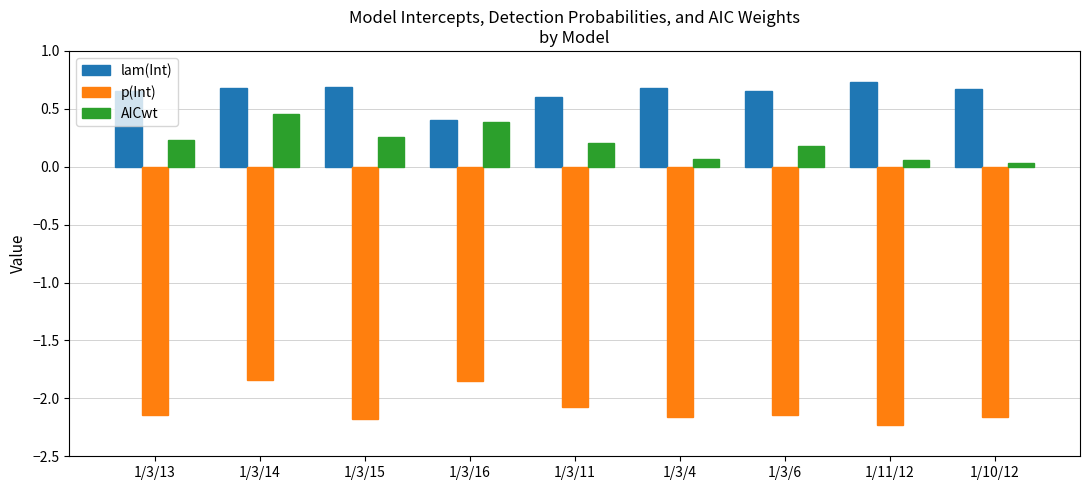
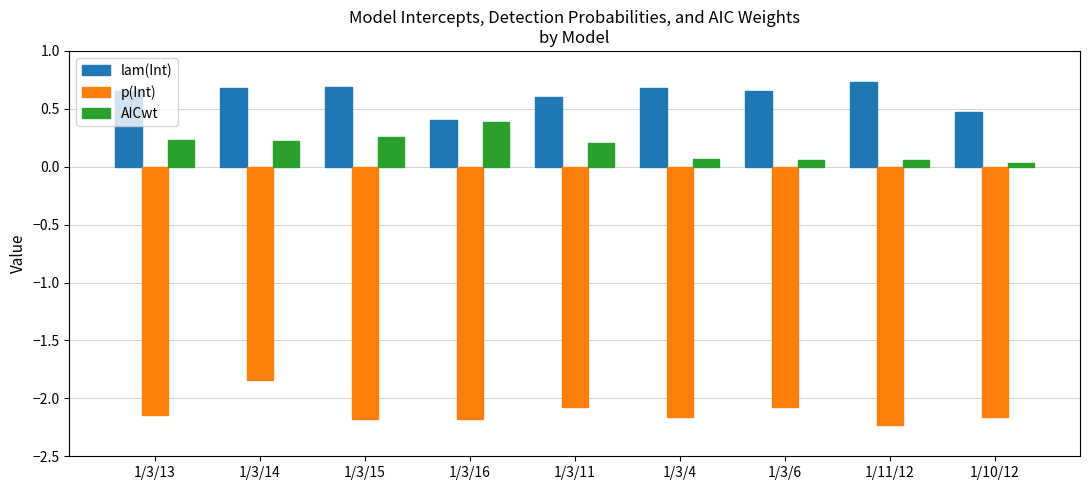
  {
    "lam(Int)": {
      "1/3/14": 0.68,
      "1/3/15": 0.69,
      "1/3/16": 0.40,
      "1/3/11": 0.60,
      "1/3/4": 0.68,
      "1/3/6": 0.66,
      "1/11/12": 0.73,
-     "1/10/12": 0.67
+     "1/10/12": 0.48
    },
    "p(Int)": {
      "1/3/13": -2.15,
      "1/3/14": -1.84,
      "1/3/15": -2.18,
-     "1/3/16": -1.85,
+     "1/3/16": -2.18,
      "1/3/11": -2.08,
      "1/3/4": -2.16,
-     "1/3/6": -2.14,
+     "1/3/6": -2.07,
      "1/11/12": -2.23,
      "1/10/12": -2.16
    },
    "AICwt": {
      "1/3/13": 0.23,
-     "1/3/14": 0.46,
+     "1/3/14": 0.22,
      "1/3/15": 0.25,
      "1/3/16": 0.38,
      "1/3/11": 0.21,
      "1/3/4": 0.07,
-     "1/3/6": 0.18,
+     "1/3/6": 0.05,
      "1/11/12": 0.05,
      "1/10/12": 0.03
    }
  }
